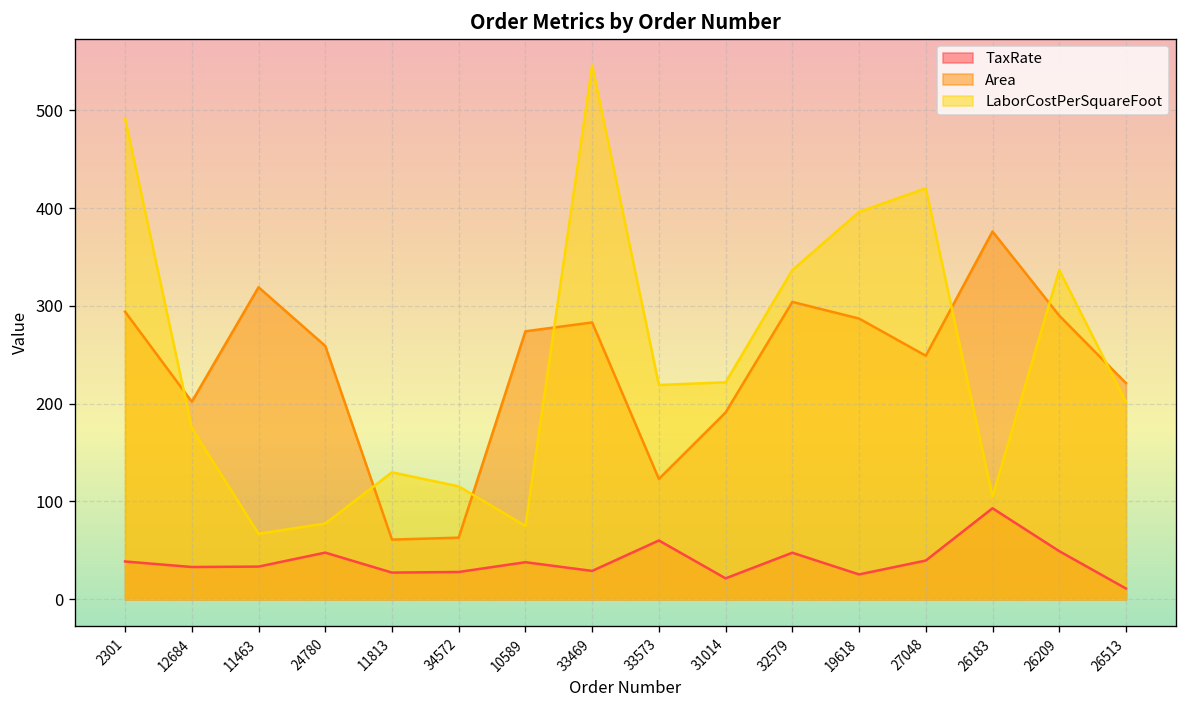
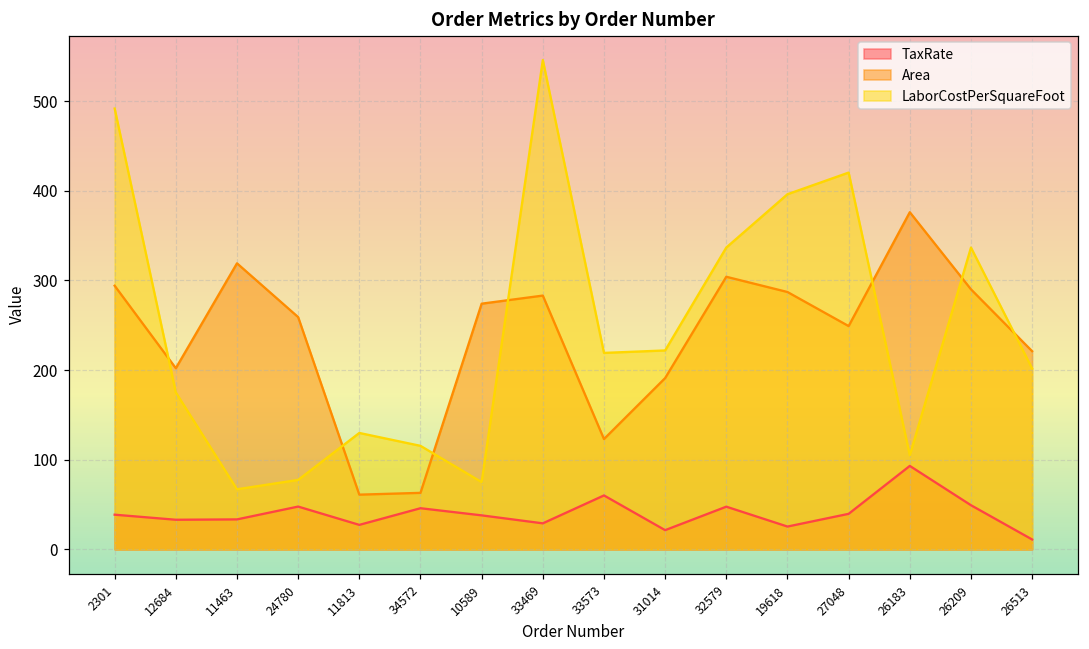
  {
    "TaxRate": {
      "2301": 40,
      "12684": 30,
      "11463": 30,
      "24780": 50,
      "11813": 30,
-     "34572": 30,
+     "34572": 50,
      "10589": 40,
      "33469": 30,
      "33573": 60,
      "31014": 20,
      "32579": 50,
      "19618": 30,
      "27048": 40,
      "26183": 90,
      "26209": 50,
      "26513": 10
    }
  }
